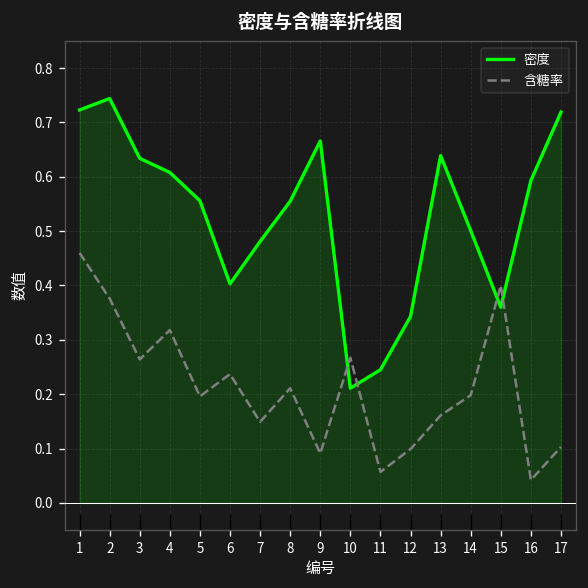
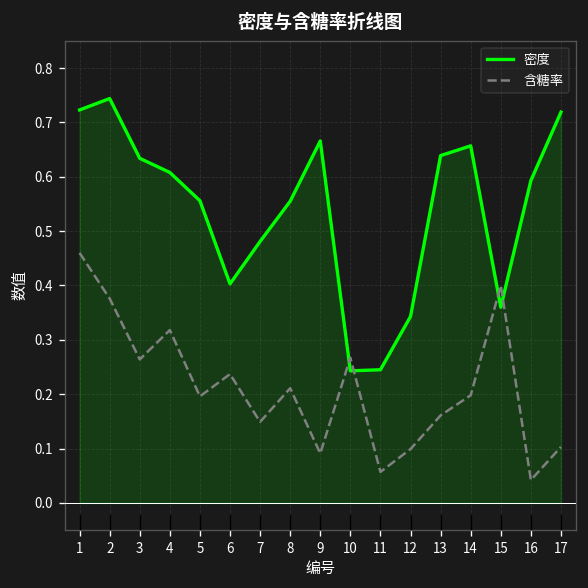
  {
    "密度": {
      "1": 0.72,
      "2": 0.74,
      "3": 0.63,
      "4": 0.61,
      "5": 0.56,
      "6": 0.40,
      "7": 0.48,
      "8": 0.56,
      "9": 0.67,
-     "10": 0.21,
+     "10": 0.24,
      "11": 0.25,
      "12": 0.34,
      "13": 0.64,
-     "14": 0.50,
+     "14": 0.66,
      "15": 0.36,
      "16": 0.59,
      "17": 0.72
    },
    "含糖率": {
      "1": 0.46,
      "2": 0.38,
      "3": 0.26,
      "4": 0.32,
      "5": 0.20,
      "6": 0.24,
      "7": 0.15,
      "8": 0.21,
      "9": 0.09,
      "10": 0.27,
      "11": 0.06,
      "12": 0.10,
      "13": 0.16,
      "14": 0.20,
      "15": 0.40,
      "16": 0.04,
      "17": 0.10
    }
  }
